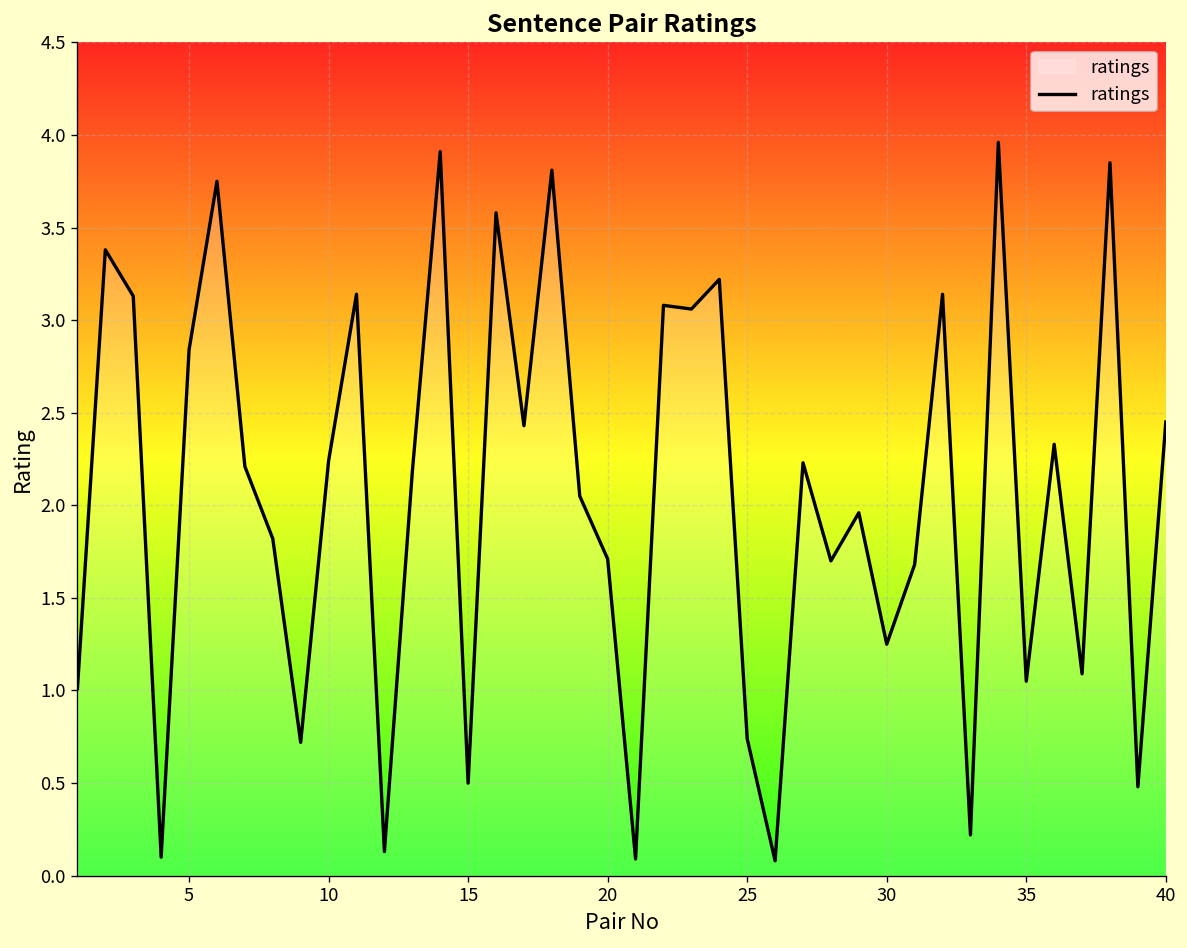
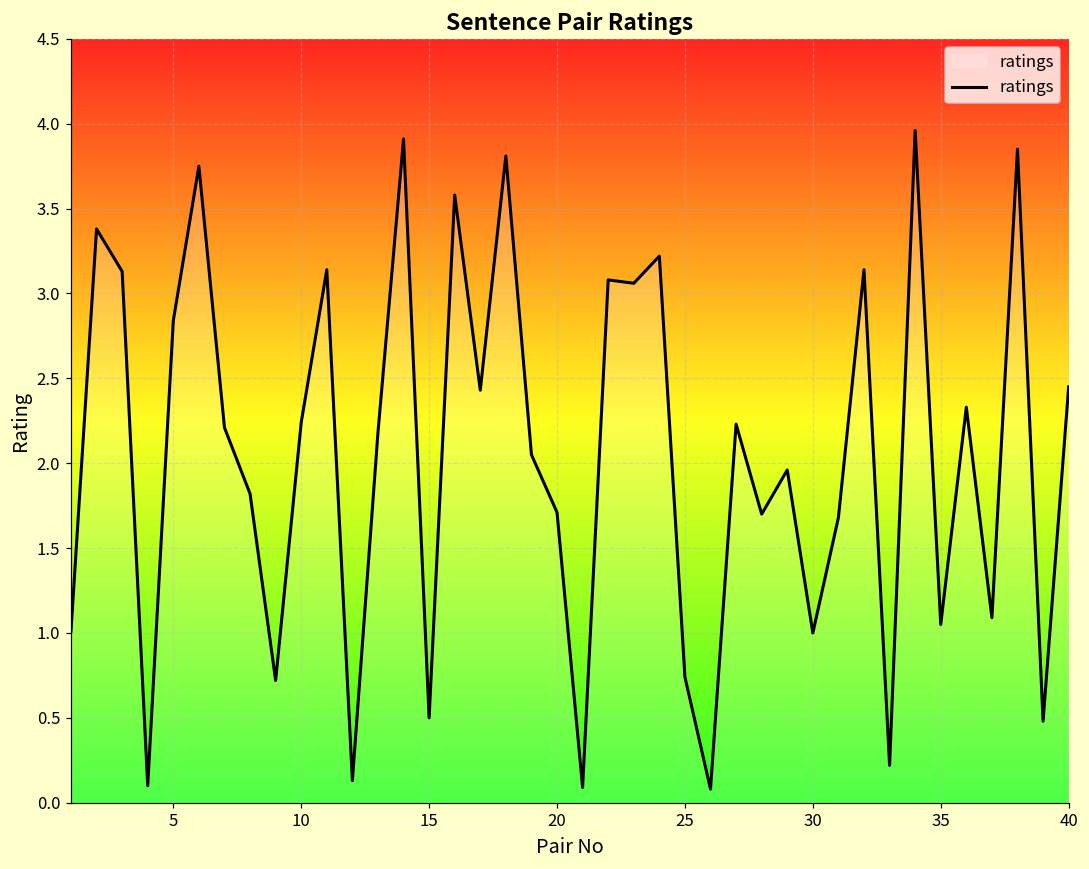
  {
    "5": 2.84,
    "10": 2.24,
    "15": 0.50,
    "20": 1.71,
    "25": 0.74,
-   "30": 1.25,
+   "30": 1.00,
    "35": 1.05,
    "40": 2.45
  }
